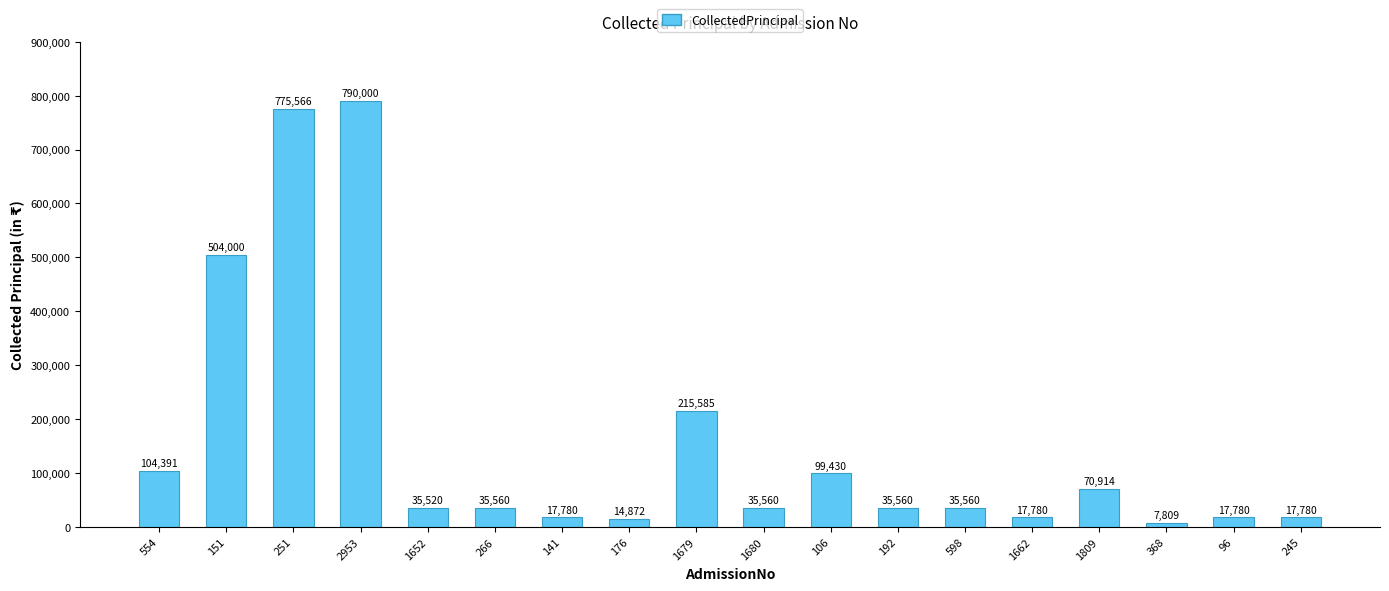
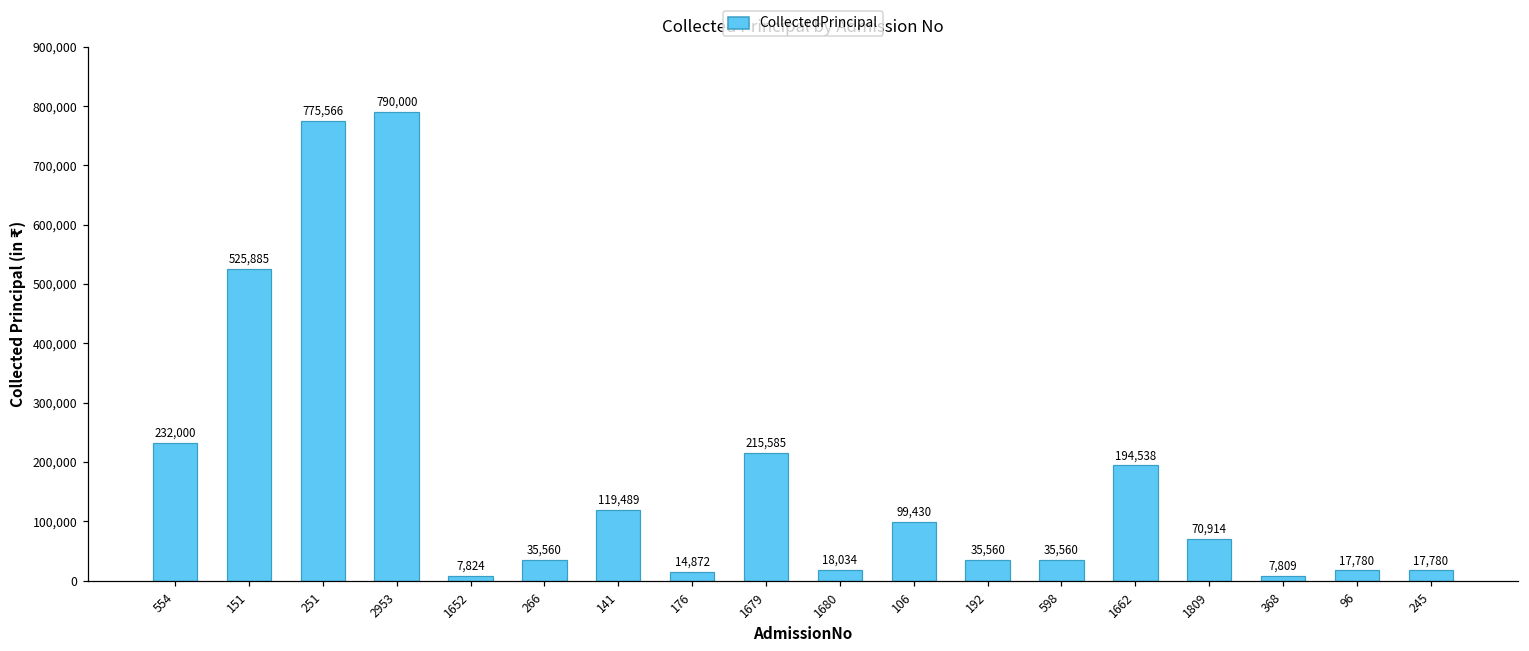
  {
-   "554": "104,391",
-   "151": "504,000",
+   "554": "232,000",
+   "151": "525,885",
    "251": "775,566",
    "2953": "790,000",
-   "1652": "35,520",
+   "1652": "7,824",
    "266": "35,560",
-   "141": "17,780",
+   "141": "119,489",
    "176": "14,872",
    "1679": "215,585",
-   "1680": "35,560",
+   "1680": "18,034",
    "106": "99,430",
    "192": "35,560",
    "598": "35,560",
-   "1662": "17,780",
+   "1662": "194,538",
    "1809": "70,914",
    "368": "7,809",
    "96": "17,780",
    "245": "17,780"
  }
